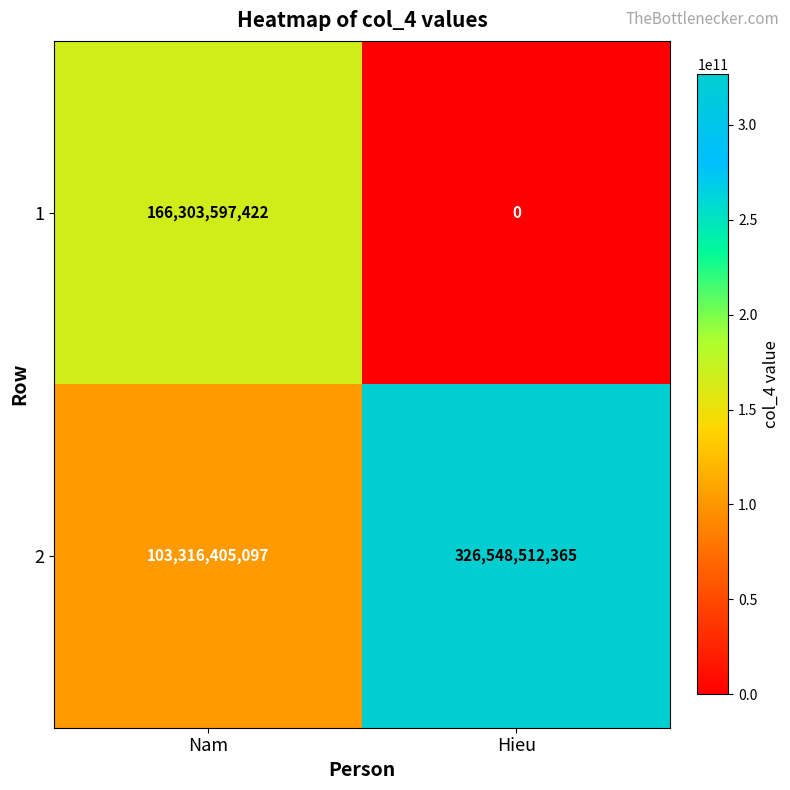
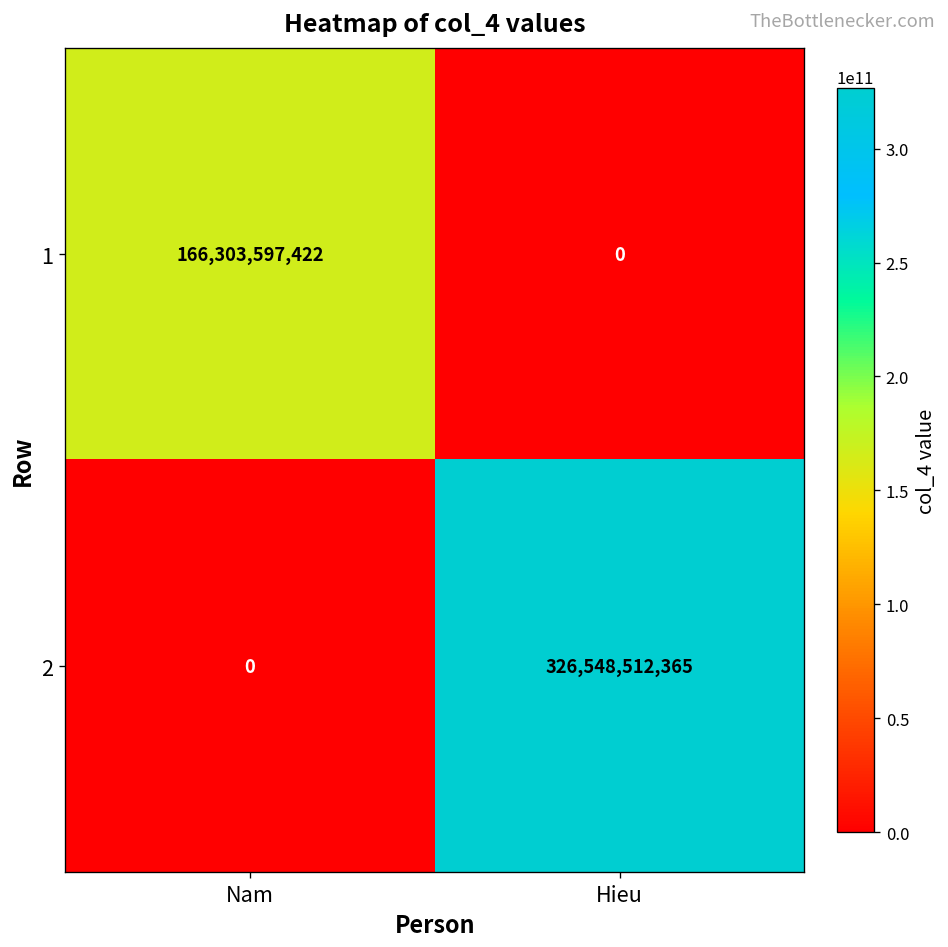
  {
    "1": {
      "Nam": "166,303,597,422",
      "Hieu": "0"
    },
    "2": {
-     "Nam": "103,316,405,097",
+     "Nam": "0",
      "Hieu": "326,548,512,365"
    }
  }
